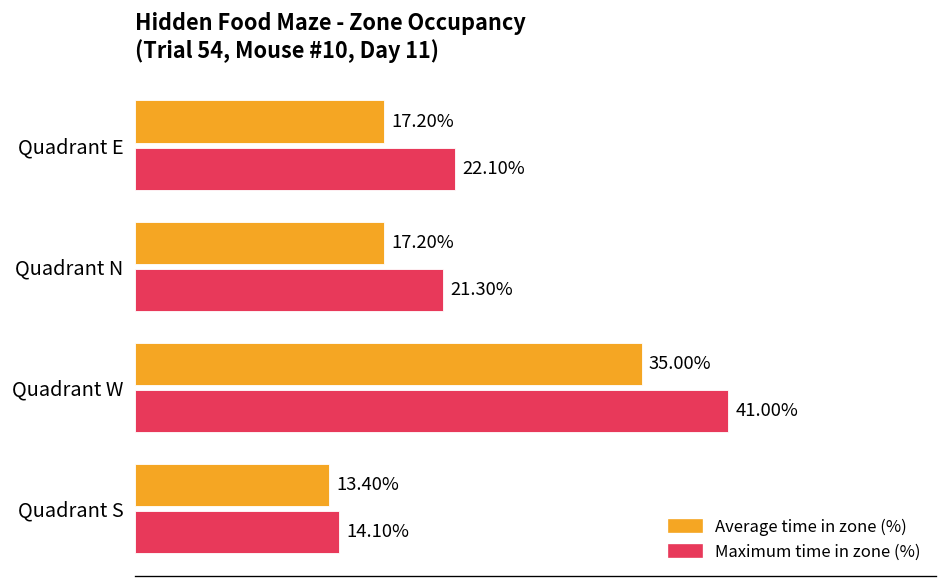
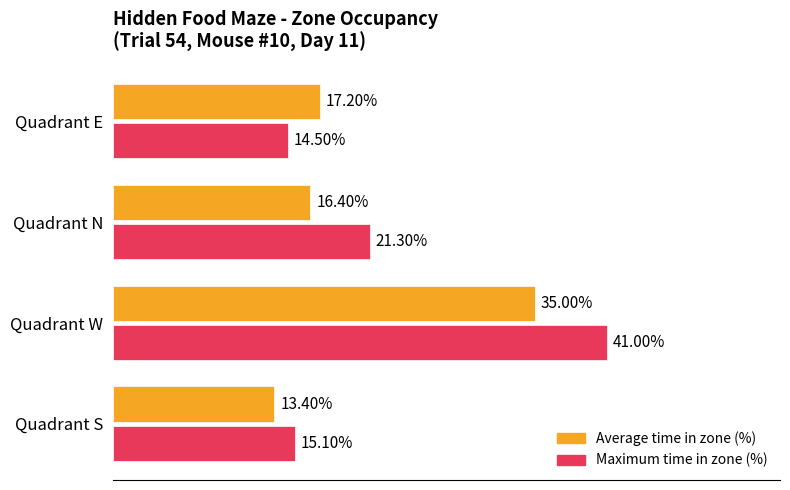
  {
    "Average time in zone (%)": {
      "Quadrant E": "17.20%",
-     "Quadrant N": "17.20%",
+     "Quadrant N": "16.40%",
      "Quadrant W": "35.00%",
      "Quadrant S": "13.40%"
    },
    "Maximum time in zone (%)": {
-     "Quadrant E": "22.10%",
+     "Quadrant E": "14.50%",
      "Quadrant N": "21.30%",
      "Quadrant W": "41.00%",
-     "Quadrant S": "14.10%"
+     "Quadrant S": "15.10%"
    }
  }
